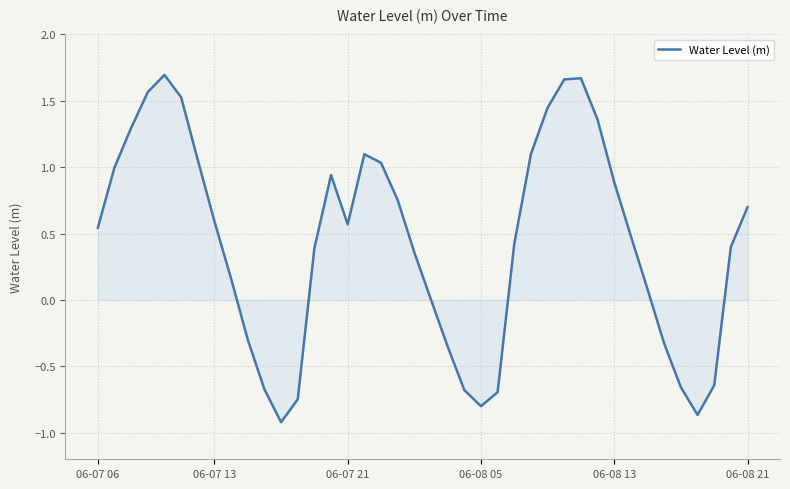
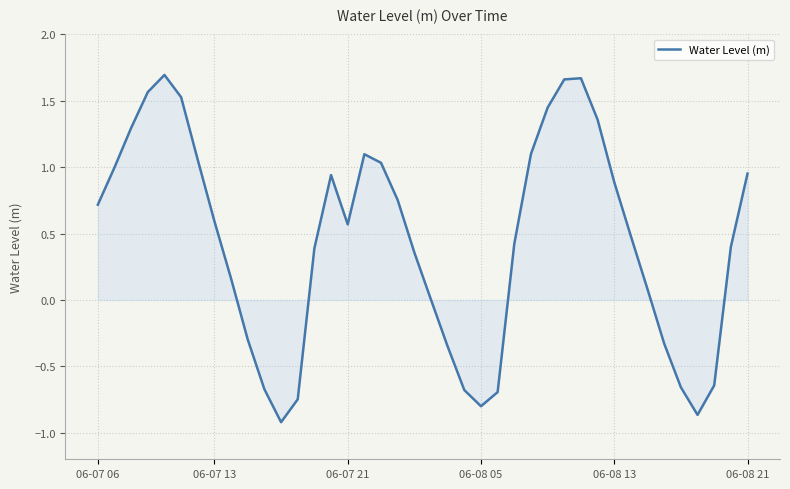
  {
    "Water Level (m)": {
-     "06-07 06": 0.54,
+     "06-07 06": 0.72,
      "06-08 05": -0.80,
-     "06-08 21": 0.70
+     "06-08 21": 0.95
    }
  }
